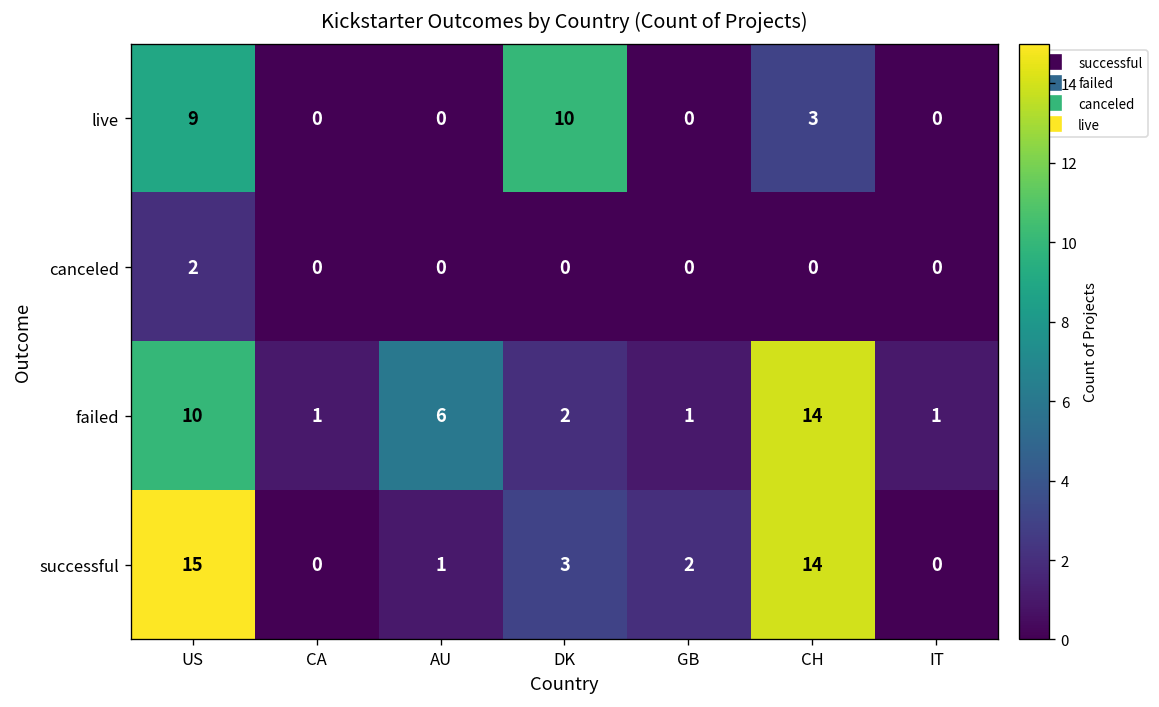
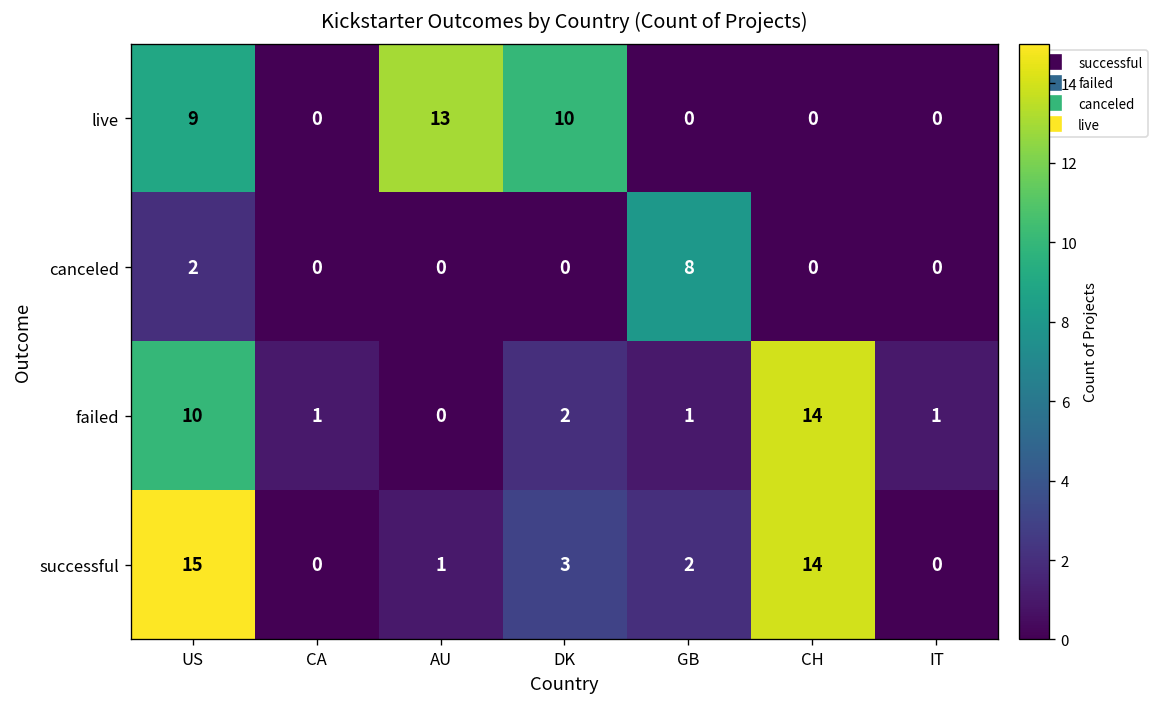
  {
    "live": {
      "US": 9,
      "CA": 0,
-     "AU": 0,
+     "AU": 13,
      "DK": 10,
      "GB": 0,
-     "CH": 3,
+     "CH": 0,
      "IT": 0
    },
    "canceled": {
      "US": 2,
      "CA": 0,
      "AU": 0,
      "DK": 0,
-     "GB": 0,
+     "GB": 8,
      "CH": 0,
      "IT": 0
    },
    "failed": {
      "US": 10,
      "CA": 1,
-     "AU": 6,
+     "AU": 0,
      "DK": 2,
      "GB": 1,
      "CH": 14,
      "IT": 1
    },
    "successful": {
      "US": 15,
      "CA": 0,
      "AU": 1,
      "DK": 3,
      "GB": 2,
      "CH": 14,
      "IT": 0
    }
  }
